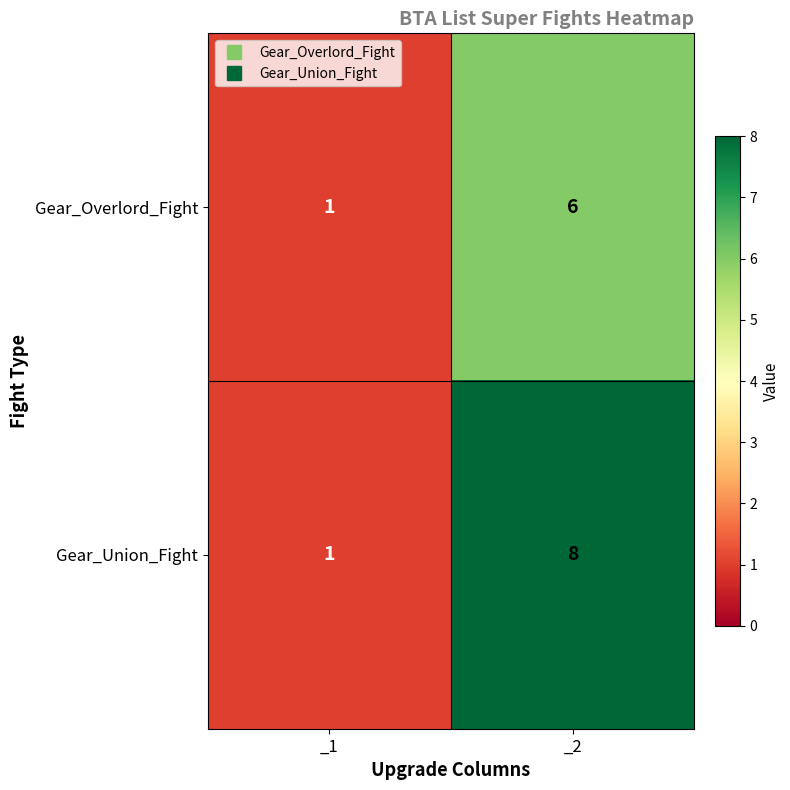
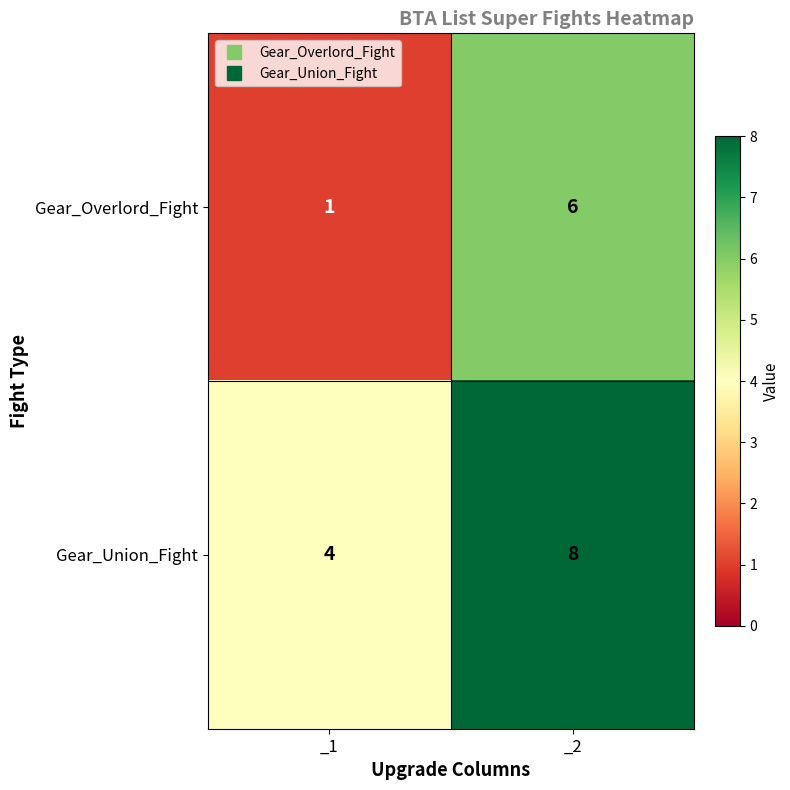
  {
    "Gear_Overlord_Fight": {
      "_1": 1,
      "_2": 6
    },
    "Gear_Union_Fight": {
-     "_1": 1,
+     "_1": 4,
      "_2": 8
    }
  }
